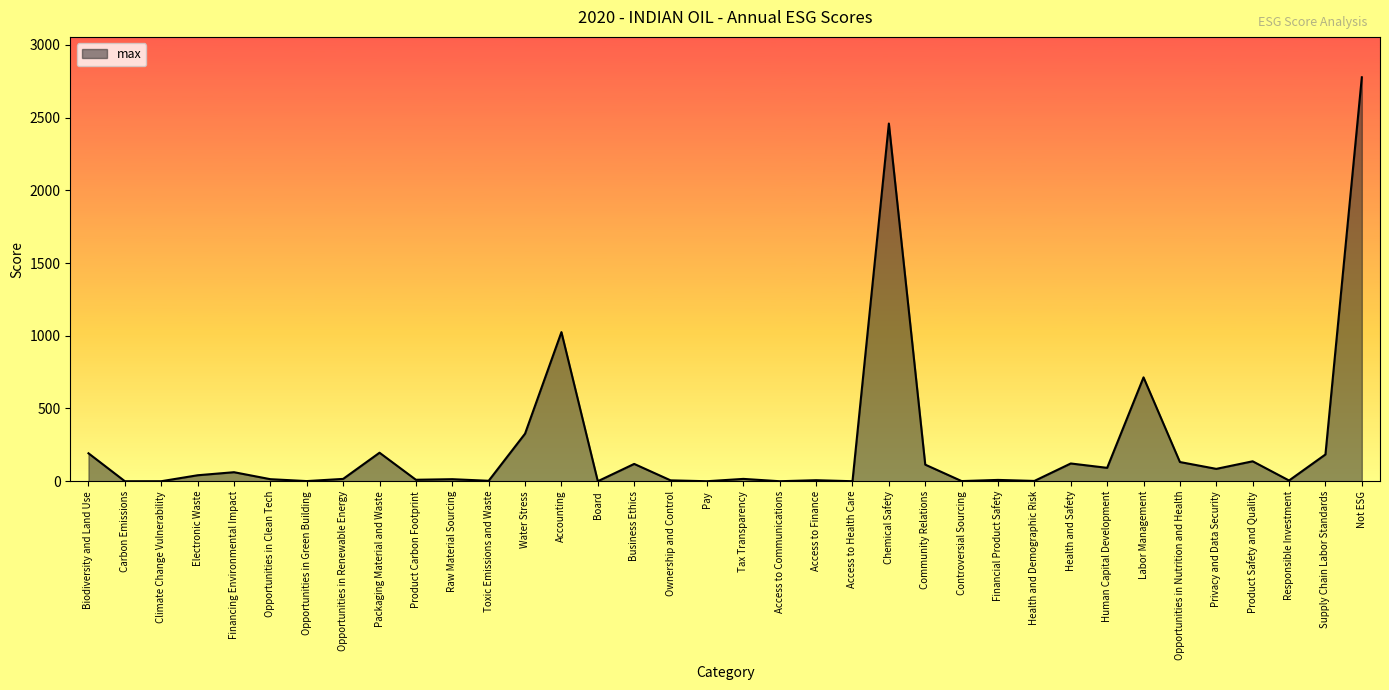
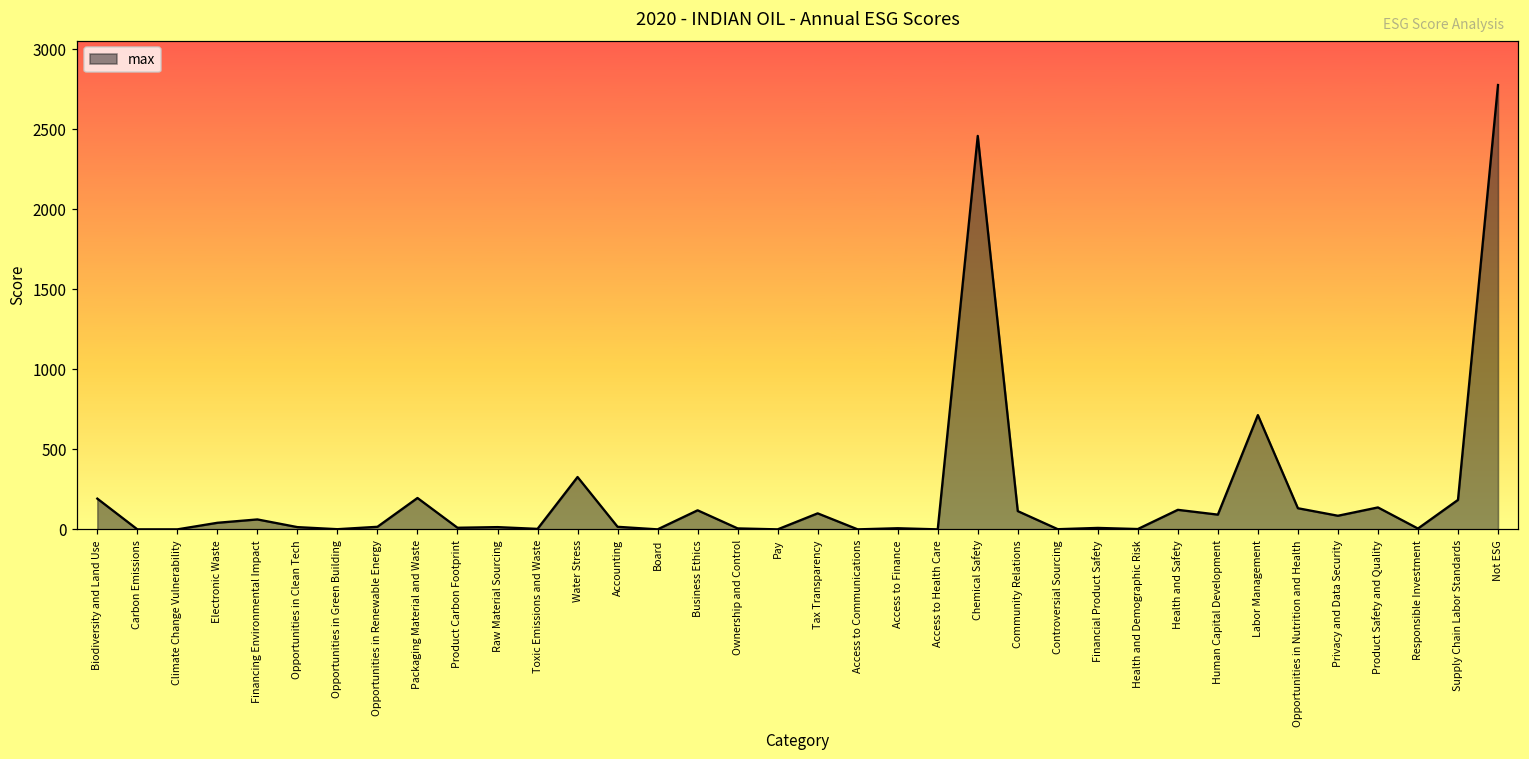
  {
    "Biodiversity and Land Use": 190,
    "Carbon Emissions": 0,
    "Climate Change Vulnerability": 0,
    "Electronic Waste": 40,
    "Financing Environmental Impact": 60,
    "Opportunities in Clean Tech": 10,
    "Opportunities in Green Building": 0,
    "Opportunities in Renewable Energy": 20,
    "Packaging Material and Waste": 200,
    "Product Carbon Footprint": 10,
    "Raw Material Sourcing": 10,
    "Toxic Emissions and Waste": 0,
    "Water Stress": 330,
-   "Accounting": 1030,
+   "Accounting": 20,
    "Board": 0,
    "Business Ethics": 120,
    "Ownership and Control": 10,
    "Pay": 0,
-   "Tax Transparency": 20,
+   "Tax Transparency": 100,
    "Access to Communications": 0,
    "Access to Finance": 10,
    "Access to Health Care": 0,
    "Chemical Safety": 2460,
    "Community Relations": 110,
    "Controversial Sourcing": 0,
    "Financial Product Safety": 10,
    "Health and Demographic Risk": 0,
    "Health and Safety": 120,
    "Human Capital Development": 90,
    "Labor Management": 710,
    "Opportunities in Nutrition and Health": 130,
    "Privacy and Data Security": 90,
    "Product Safety and Quality": 140,
    "Responsible Investment": 10,
    "Supply Chain Labor Standards": 180,
    "Not ESG": 2780
  }
